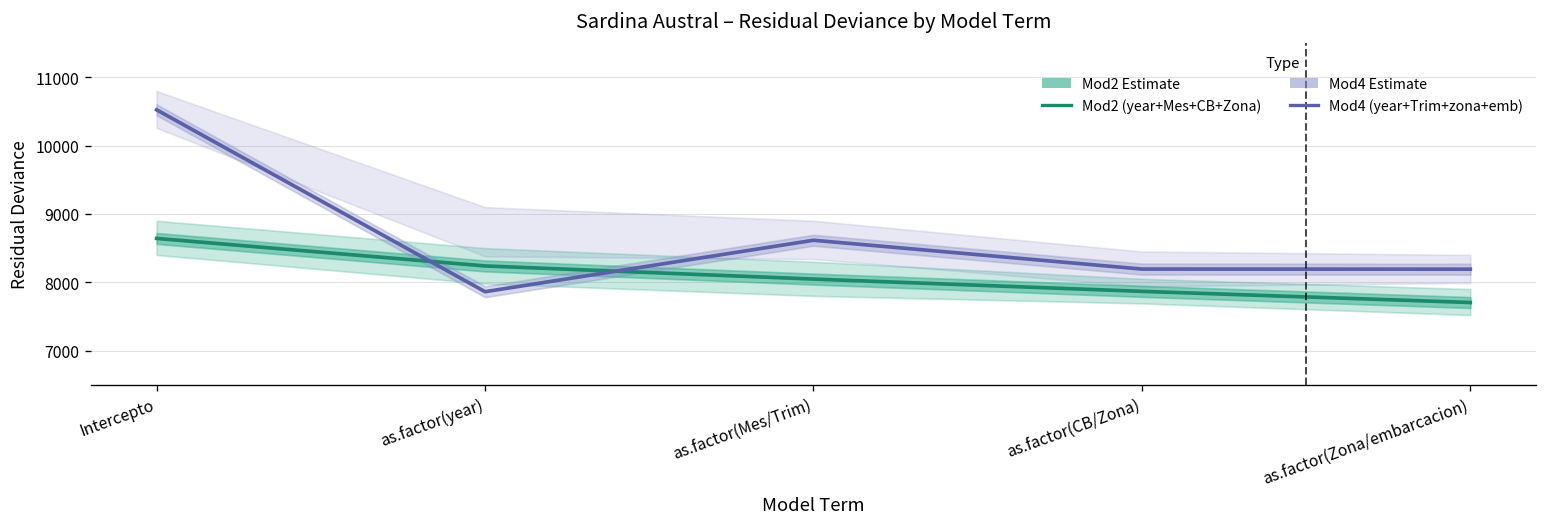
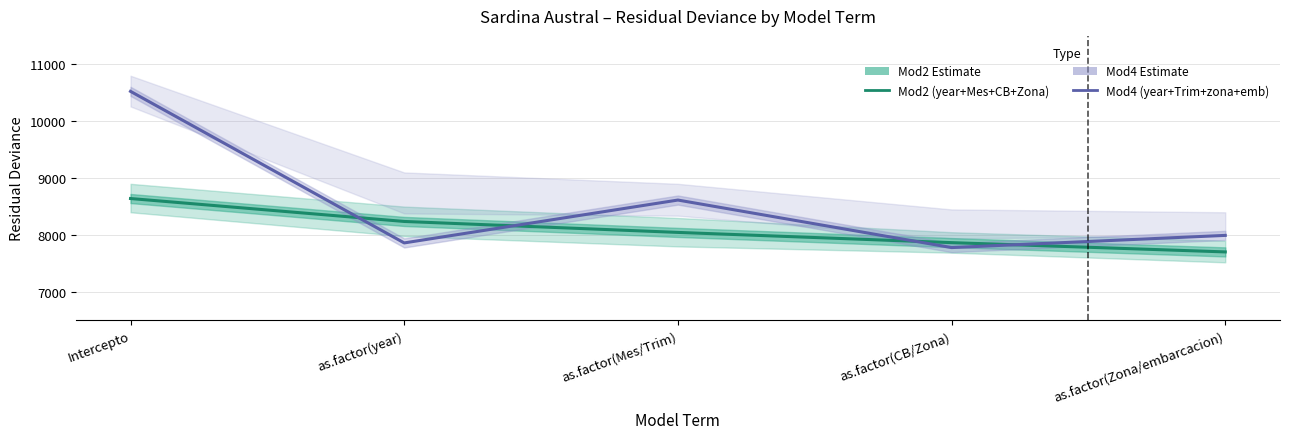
  {
    "Mod4 (year+Trim+zona+emb)": {
      "Intercepto": 10500,
      "as.factor(year)": 7900,
      "as.factor(Mes/Trim)": 8600,
-     "as.factor(CB/Zona)": 8200,
-     "as.factor(Zona/embarcacion)": 8200
+     "as.factor(CB/Zona)": 7800,
+     "as.factor(Zona/embarcacion)": 8000
    }
  }
